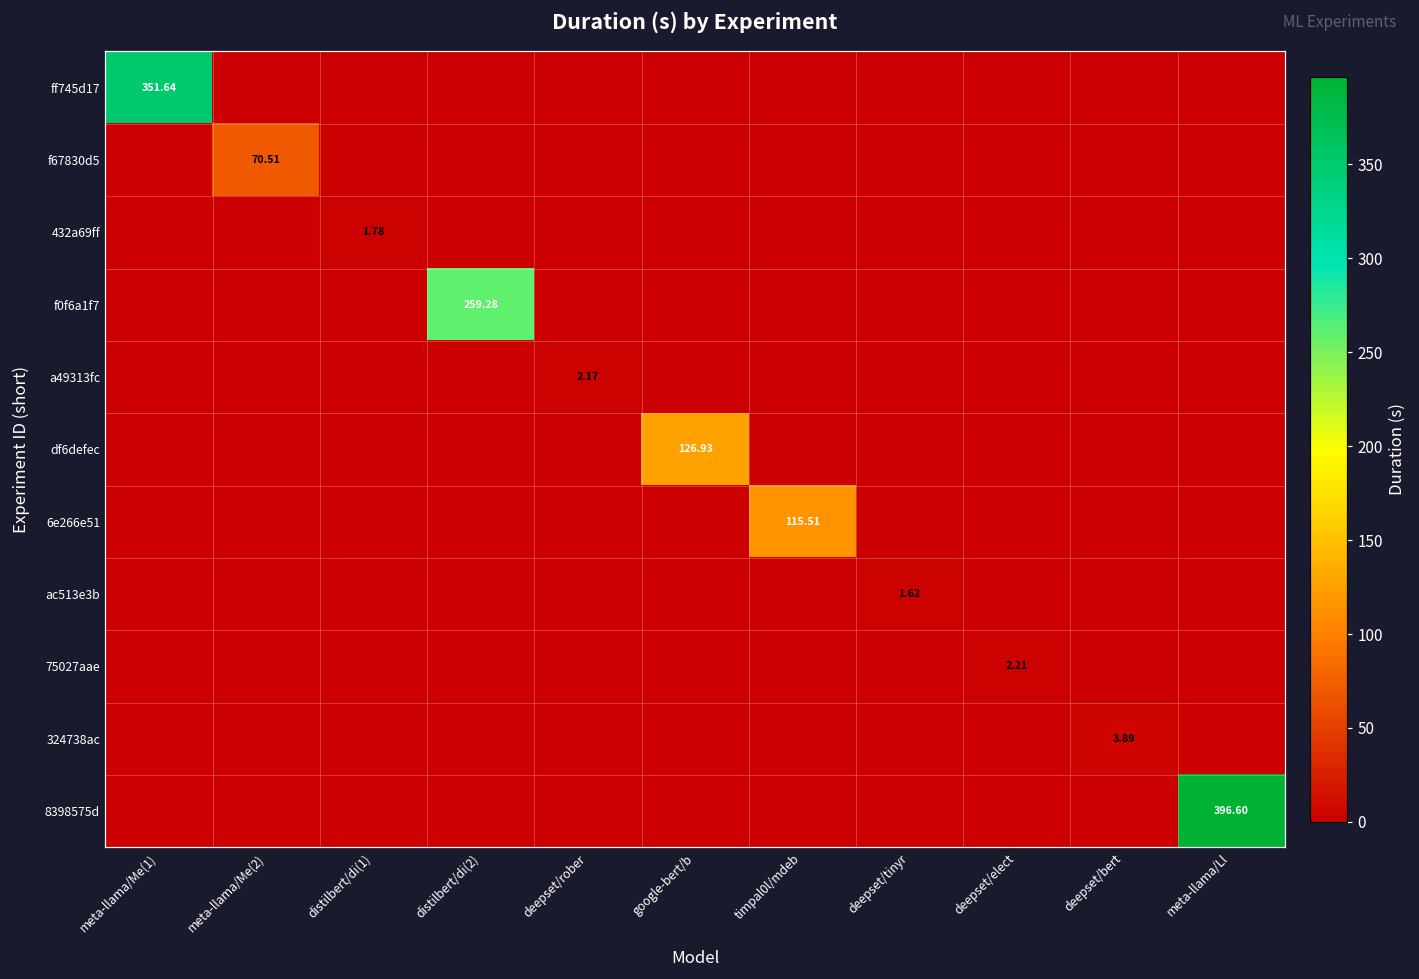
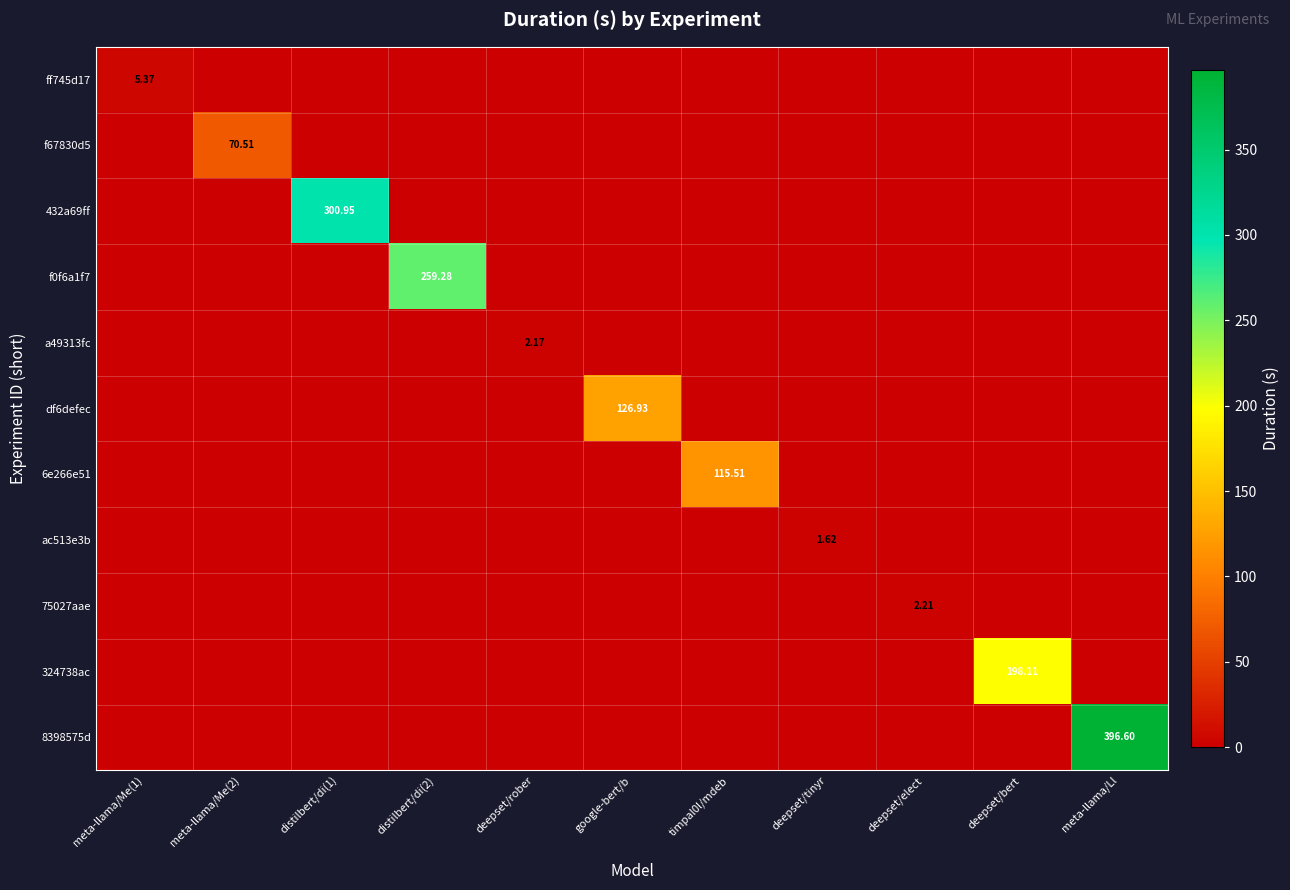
  {
    "ff745d17": {
-     "meta-llama/Me(1)": 351.64
+     "meta-llama/Me(1)": 5.37
    },
    "f67830d5": {
      "meta-llama/Me(2)": 70.51
    },
    "432a69ff": {
-     "distilbert/di(1)": 1.78
+     "distilbert/di(1)": 300.95
    },
    "f0f6a1f7": {
      "distilbert/di(2)": 259.28
    },
    "a49313fc": {
      "deepset/rober": 2.17
    },
    "df6defec": {
      "google-bert/b": 126.93
    },
    "6e266e51": {
      "timpal0l/mdeb": 115.51
    },
    "ac513e3b": {
      "deepset/tinyr": 1.62
    },
    "75027aae": {
      "deepset/elect": 2.21
    },
    "324738ac": {
-     "deepset/bert": 3.89
+     "deepset/bert": 198.11
    },
    "8398575d": {
      "meta-llama/Ll": 396.60
    }
  }
